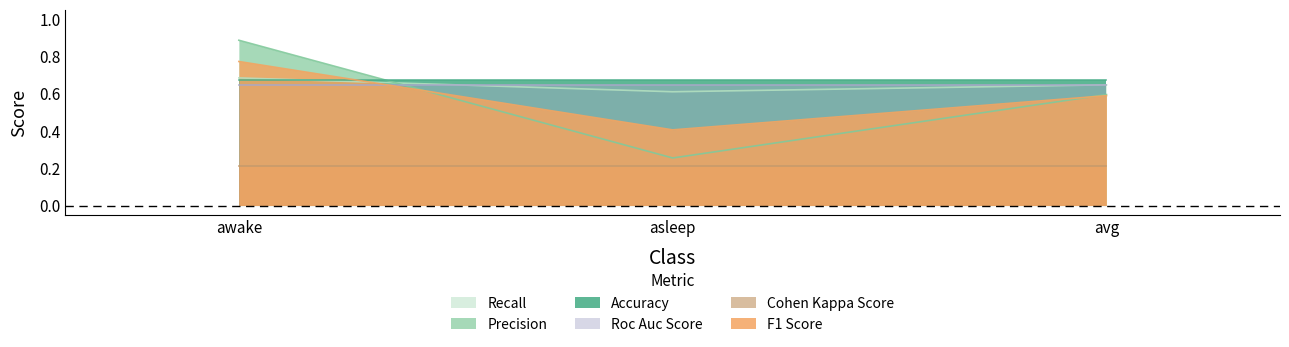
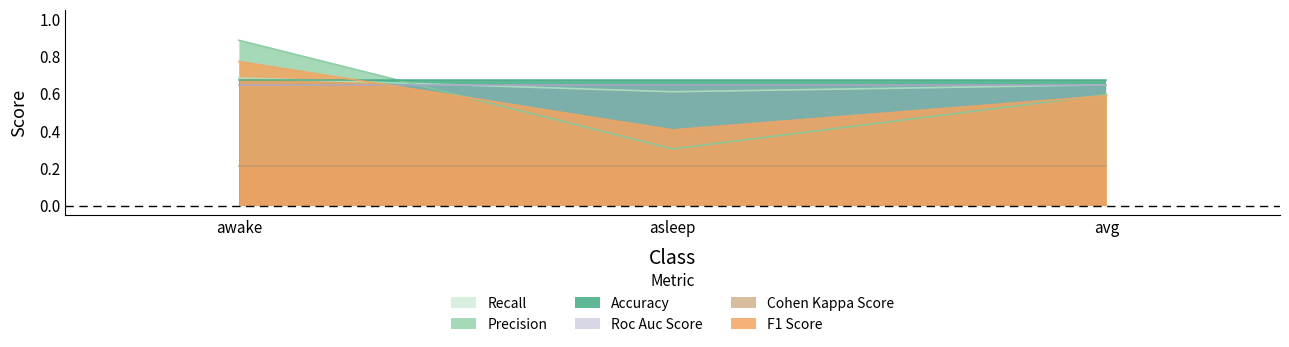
  {
    "Precision": {
      "awake": 0.89,
-     "asleep": 0.25
+     "asleep": 0.30
    },
    "Accuracy": {
      "awake": 0.67,
      "asleep": 0.67,
      "avg": 0.67
    }
  }
